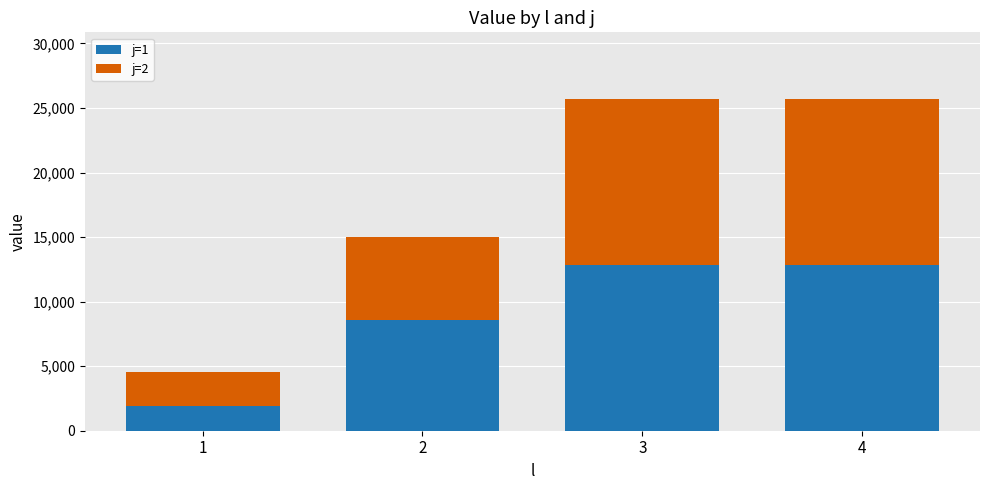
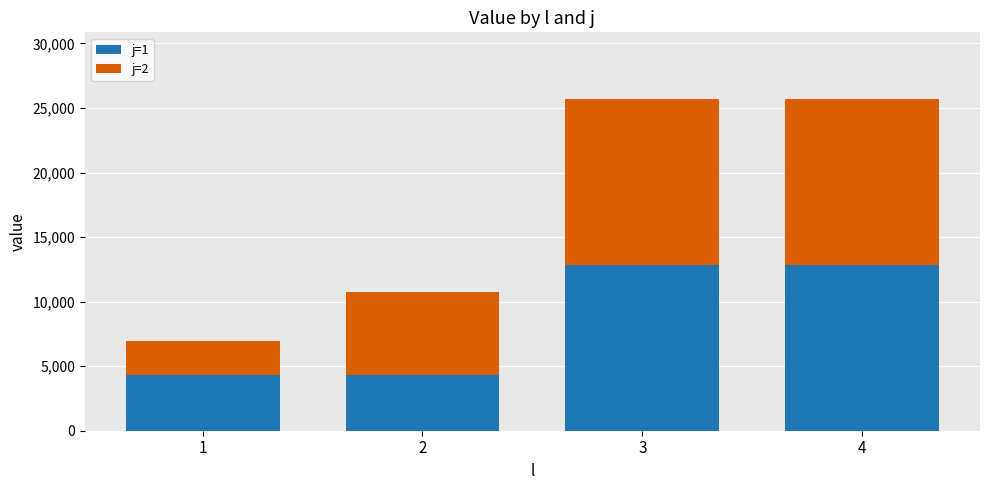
  {
    "j=1": {
-     "1": "1,900",
-     "2": "8,600",
+     "1": "4,300",
+     "2": "4,300",
      "3": "12,900",
      "4": "12,900"
    },
    "j=2": {
      "1": "2,700",
      "2": "6,400",
      "3": "12,900",
      "4": "12,900"
    }
  }
